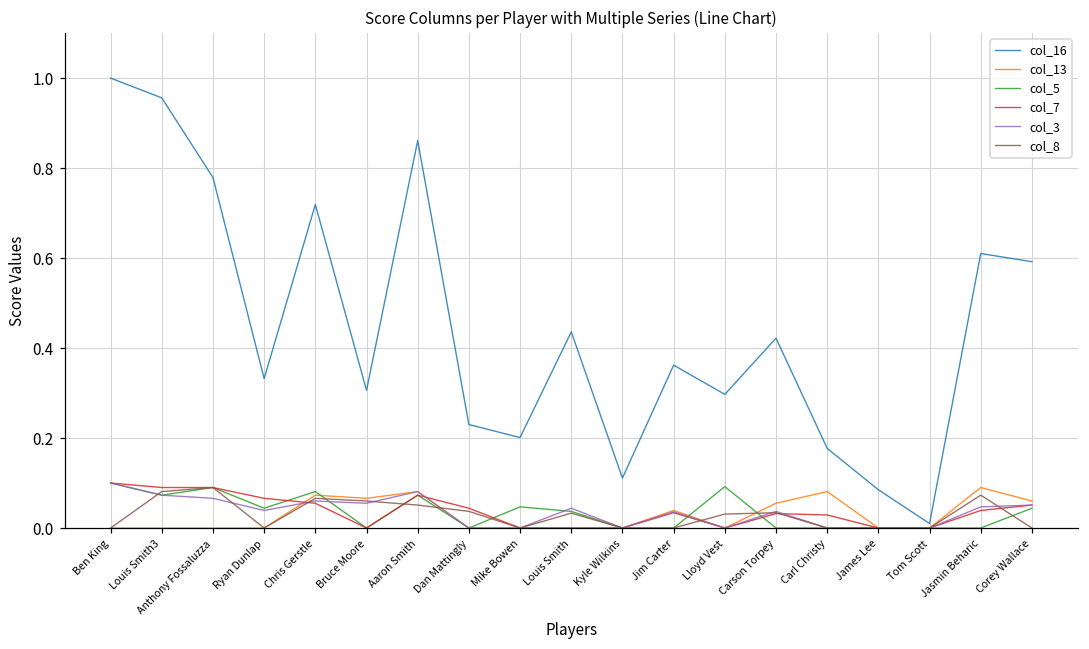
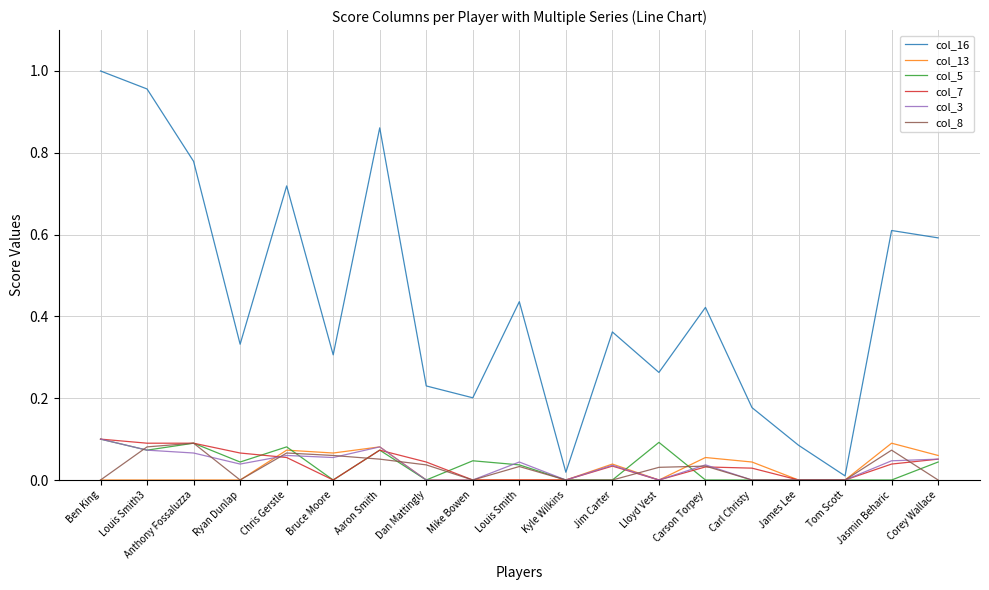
  {
    "col_16": {
      "Ben King": 1.00,
      "Louis Smith3": 0.96,
      "Anthony Fossaluzza": 0.78,
      "Ryan Dunlap": 0.33,
      "Chris Gerstle": 0.72,
      "Bruce Moore": 0.31,
      "Aaron Smith": 0.86,
      "Dan Mattingly": 0.23,
      "Mike Bowen": 0.20,
      "Louis Smith": 0.44,
-     "Kyle Wilkins": 0.11,
+     "Kyle Wilkins": 0.02,
      "Jim Carter": 0.36,
-     "Lloyd Vest": 0.30,
+     "Lloyd Vest": 0.26,
      "Carson Torpey": 0.42,
      "Carl Christy": 0.18,
      "James Lee": 0.09,
      "Tom Scott": 0.01,
      "Jasmin Beharic": 0.61,
      "Corey Wallace": 0.59
    },
    "col_13": {
      "Louis Smith3": 0.00,
      "Anthony Fossaluzza": 0.00,
      "Chris Gerstle": 0.07,
      "Carson Torpey": 0.06,
-     "Carl Christy": 0.08,
+     "Carl Christy": 0.04,
      "Jasmin Beharic": 0.09,
      "Corey Wallace": 0.06
    },
    "col_5": {
      "Chris Gerstle": 0.08,
      "Mike Bowen": 0.05,
      "Lloyd Vest": 0.09,
      "Carson Torpey": 0.00,
      "Jasmin Beharic": 0.00,
      "Corey Wallace": 0.04
    },
    "col_7": {
      "Louis Smith3": 0.09,
      "Ryan Dunlap": 0.07,
      "Dan Mattingly": 0.04,
      "Carl Christy": 0.03,
      "Jasmin Beharic": 0.04
    },
    "col_3": {
      "Anthony Fossaluzza": 0.07,
      "Louis Smith": 0.04,
      "Jasmin Beharic": 0.05
    },
    "col_8": {
      "Louis Smith3": 0.08,
      "Aaron Smith": 0.05,
      "Dan Mattingly": 0.04,
      "Lloyd Vest": 0.03,
      "Jasmin Beharic": 0.07,
      "Corey Wallace": 0.00
    }
  }
